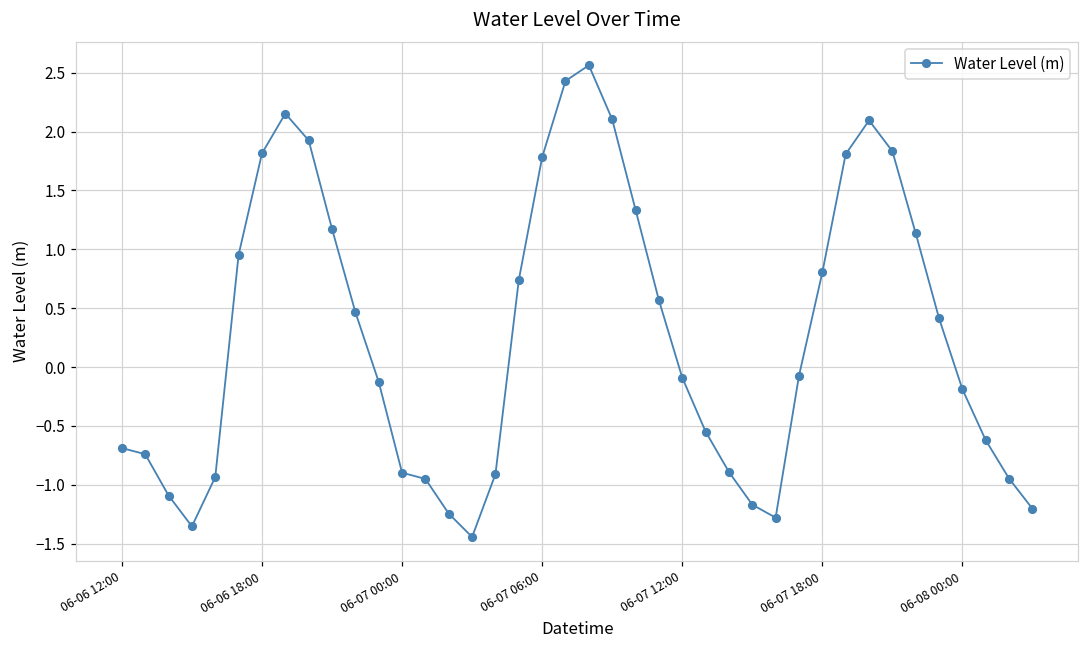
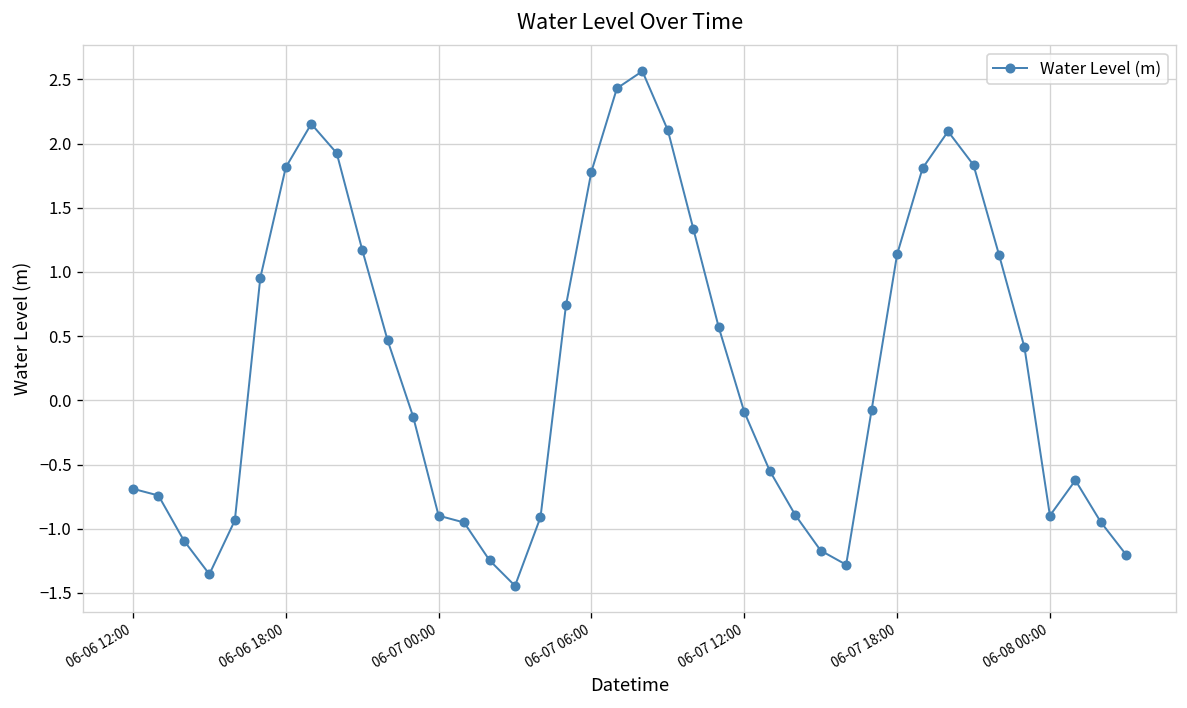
  {
    "06-06 12:00": -0.69,
    "06-06 18:00": 1.81,
    "06-07 00:00": -0.90,
    "06-07 06:00": 1.78,
    "06-07 12:00": -0.09,
-   "06-07 18:00": 0.80,
-   "06-08 00:00": -0.19
+   "06-07 18:00": 1.14,
+   "06-08 00:00": -0.90
  }
